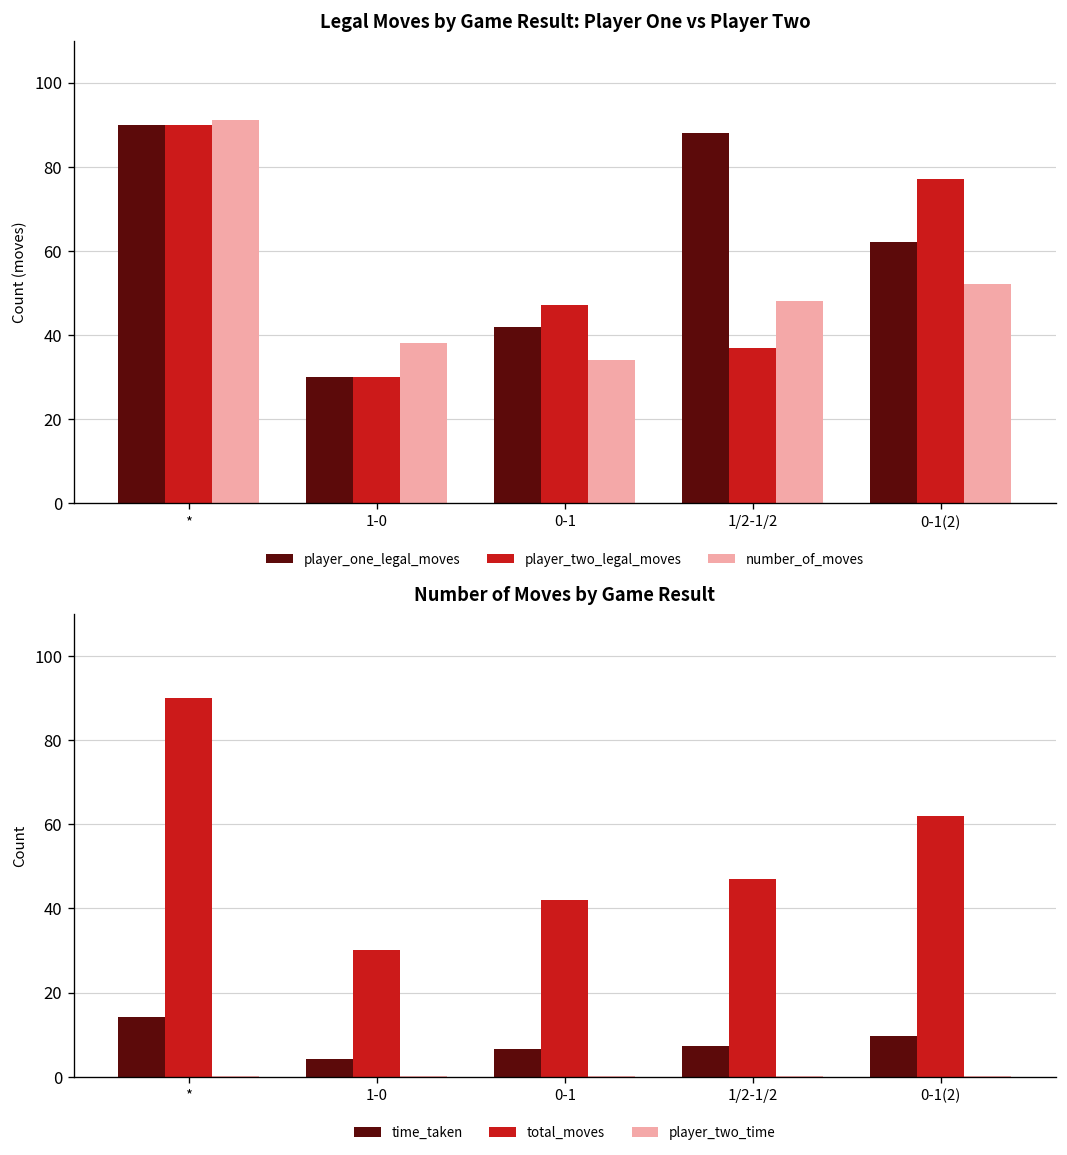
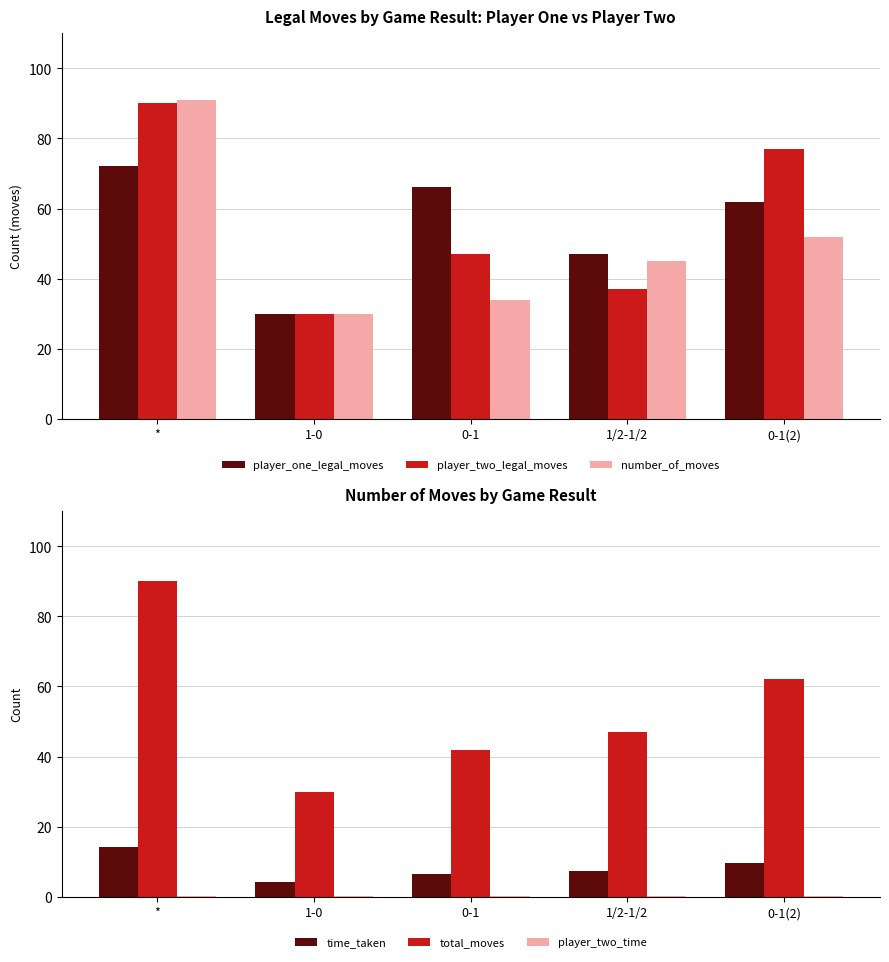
  {
    "Legal Moves by Game Result: Player One vs Player Two": {
      "player_one_legal_moves": {
-       "*": 90,
+       "*": 72,
        "1-0": 30,
-       "0-1": 42,
-       "1/2-1/2": 88,
+       "0-1": 66,
+       "1/2-1/2": 47,
        "0-1(2)": 62
      },
      "player_two_legal_moves": {
        "*": 90,
        "1-0": 30,
        "0-1": 47,
        "1/2-1/2": 37,
        "0-1(2)": 77
      },
      "number_of_moves": {
        "*": 91,
-       "1-0": 38,
+       "1-0": 30,
        "0-1": 34,
-       "1/2-1/2": 48,
+       "1/2-1/2": 45,
        "0-1(2)": 52
      }
    },
    "Number of Moves by Game Result": {
      "time_taken": {
        "*": 14,
        "1-0": 4,
        "0-1": 6,
        "1/2-1/2": 7,
        "0-1(2)": 10
      },
      "total_moves": {
        "*": 90,
        "1-0": 30,
        "0-1": 42,
        "1/2-1/2": 47,
        "0-1(2)": 62
      }
    }
  }
